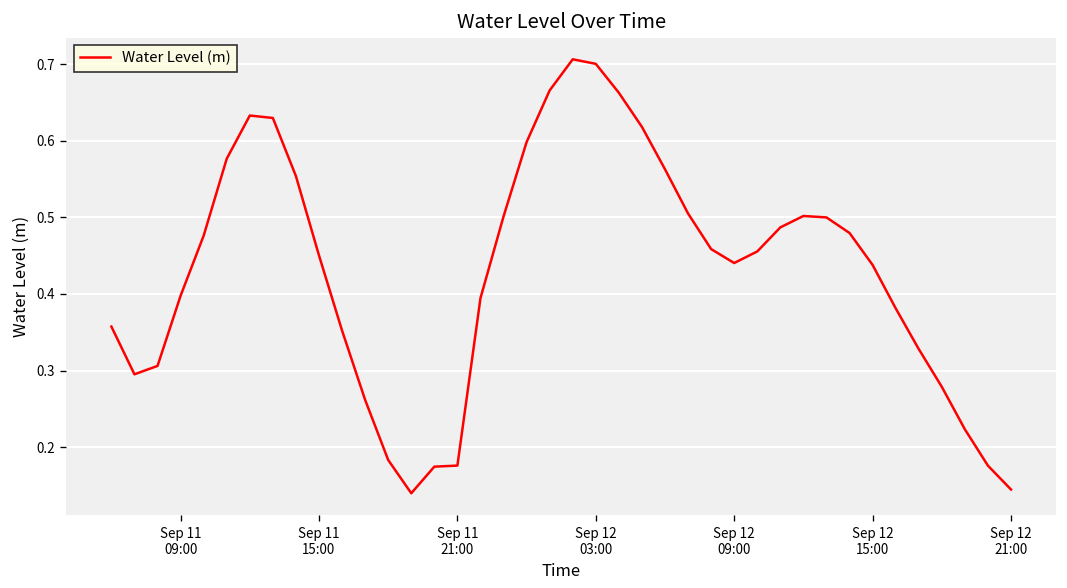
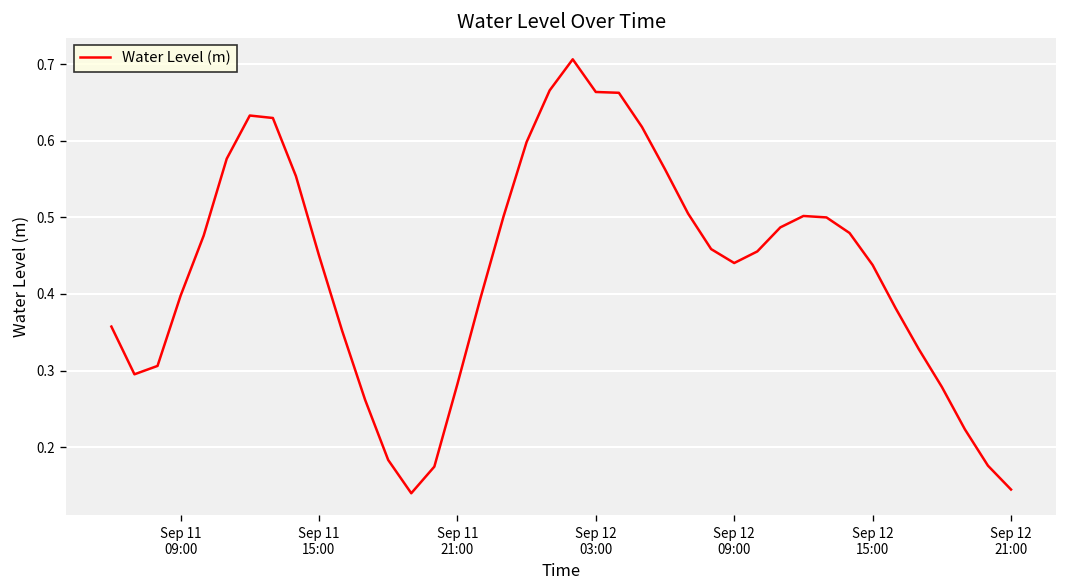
  {
    "Sep 11 09:00": 0.40,
    "Sep 11 15:00": 0.45,
-   "Sep 11 21:00": 0.18,
-   "Sep 12 03:00": 0.70,
+   "Sep 11 21:00": 0.28,
+   "Sep 12 03:00": 0.66,
    "Sep 12 09:00": 0.44,
    "Sep 12 15:00": 0.44,
    "Sep 12 21:00": 0.14
  }
